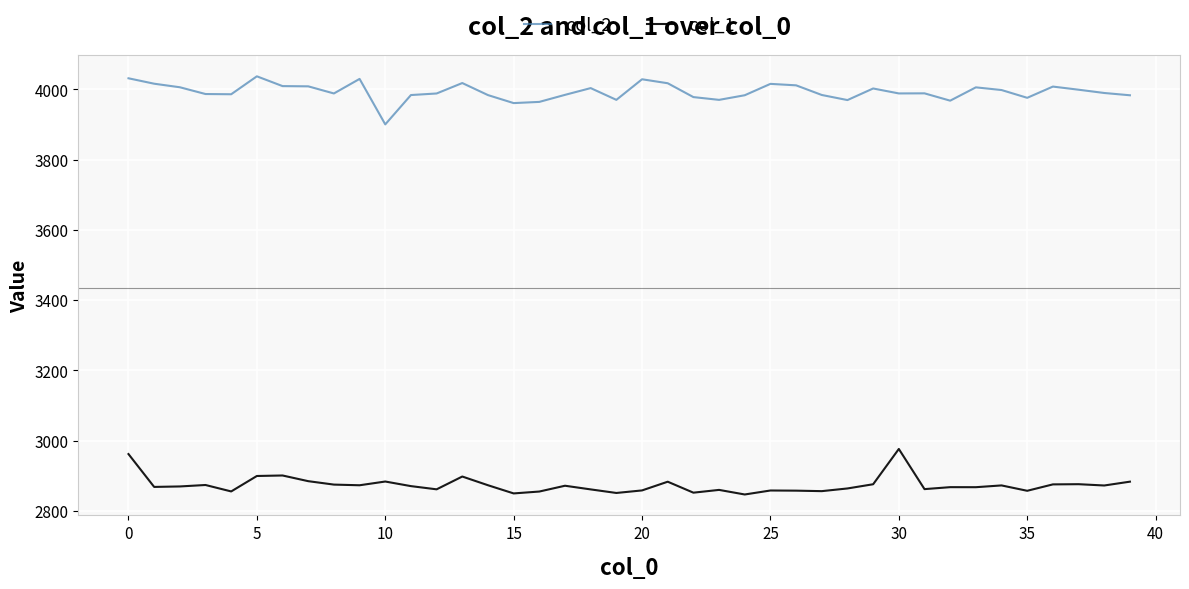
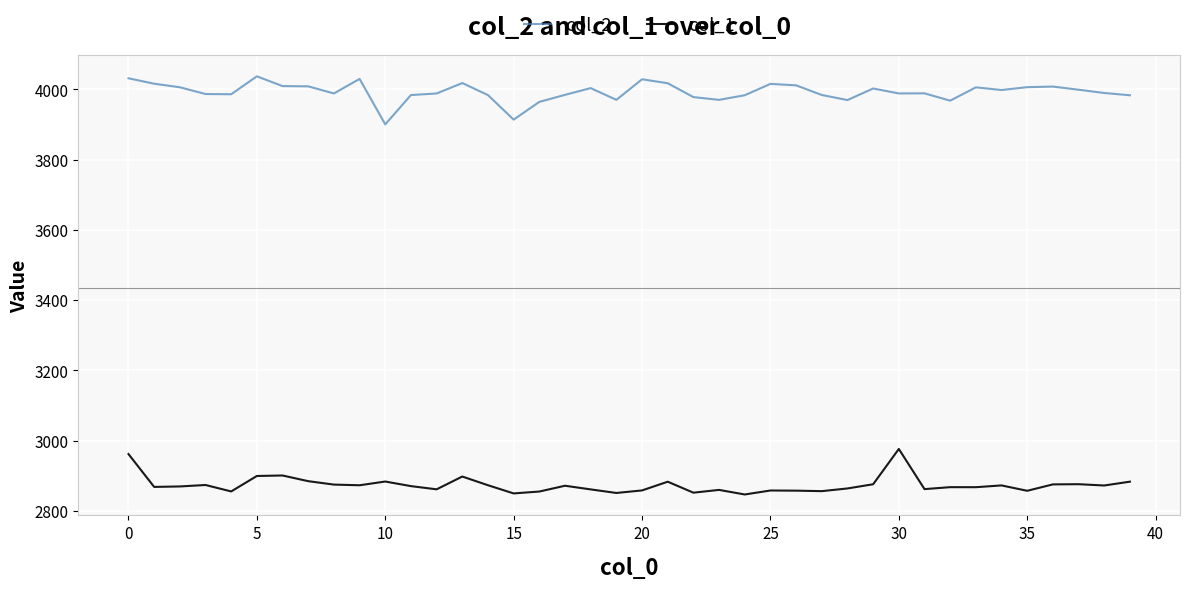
  {
    "col_2": {
      "0": 4030,
      "5": 4040,
      "10": 3900,
-     "15": 3960,
+     "15": 3910,
      "20": 4030,
      "25": 4020,
      "30": 3990,
-     "35": 3980
+     "35": 4010
    },
    "col_1": {
      "0": 2960,
      "5": 2900,
      "10": 2880,
      "15": 2850,
      "20": 2860,
      "25": 2860,
      "30": 2980,
      "35": 2860
    }
  }
